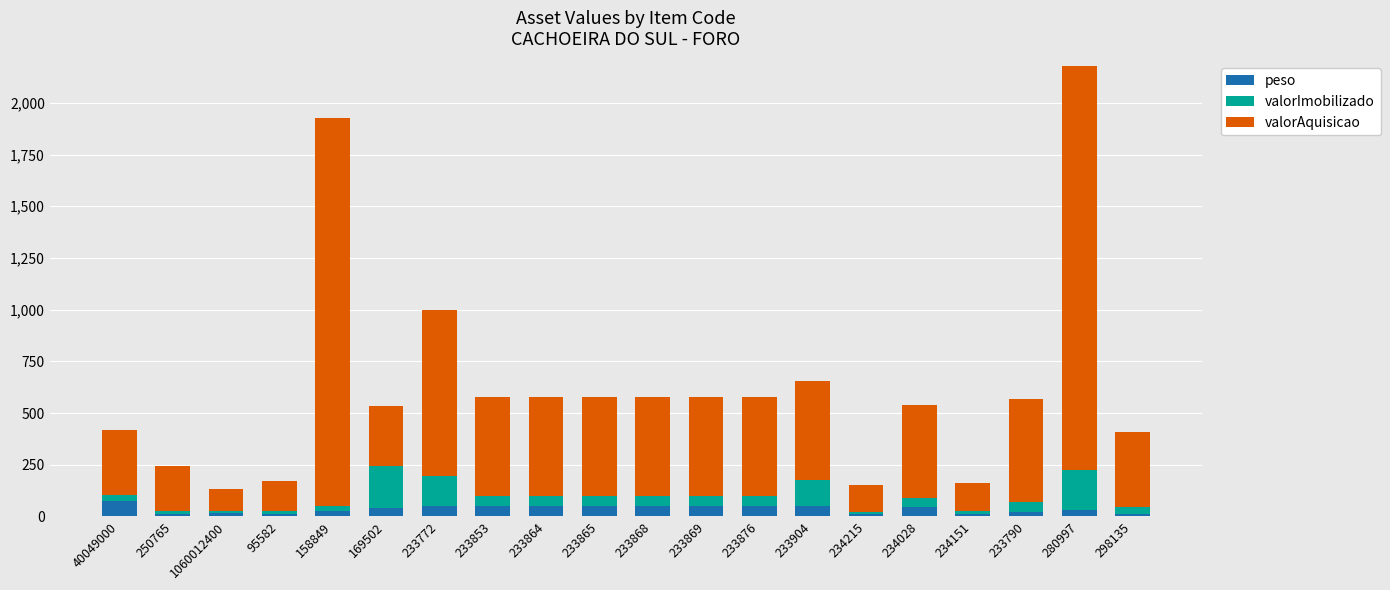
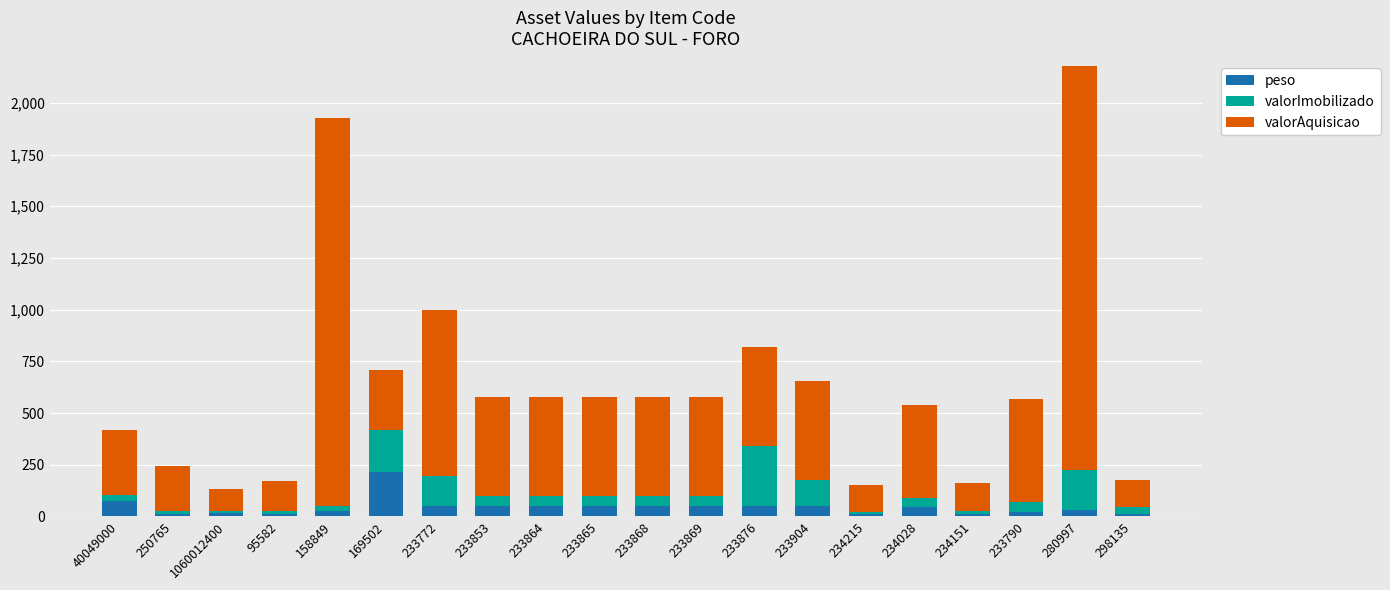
  {
    "peso": {
      "40049000": "80",
      "1060012400": "20",
      "158849": "30",
-     "169502": "40",
+     "169502": "210",
      "233772": "50",
      "233853": "50",
      "233864": "50",
      "233865": "50",
      "233868": "50",
      "233869": "50",
      "233876": "50",
      "233904": "50",
      "234028": "50",
      "233790": "20",
      "280997": "30"
    },
    "valorImobilizado": {
      "40049000": "30",
      "250765": "10",
      "95582": "10",
      "158849": "30",
      "169502": "210",
      "233772": "150",
      "233853": "50",
      "233864": "50",
      "233865": "50",
      "233868": "50",
      "233869": "50",
-     "233876": "50",
+     "233876": "290",
      "233904": "130",
      "234215": "10",
      "234028": "40",
      "234151": "10",
      "233790": "50",
      "280997": "200",
      "298135": "40"
    },
    "valorAquisicao": {
      "40049000": "310",
      "250765": "220",
      "1060012400": "110",
      "95582": "140",
      "158849": "1,870",
      "169502": "290",
      "233772": "800",
      "233853": "480",
      "233864": "480",
      "233865": "480",
      "233868": "480",
      "233869": "480",
      "233876": "480",
      "233904": "480",
      "234215": "130",
      "234028": "450",
      "234151": "130",
      "233790": "500",
      "280997": "1,950",
-     "298135": "360"
+     "298135": "130"
    }
  }
